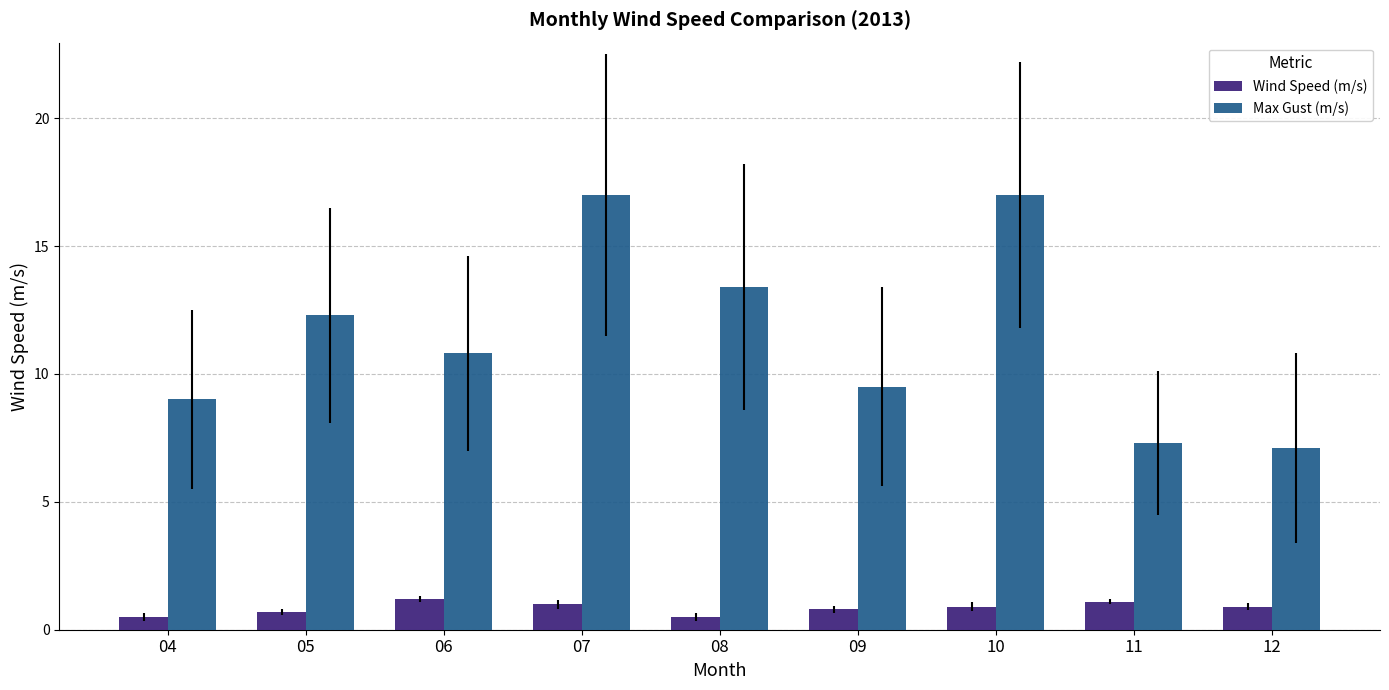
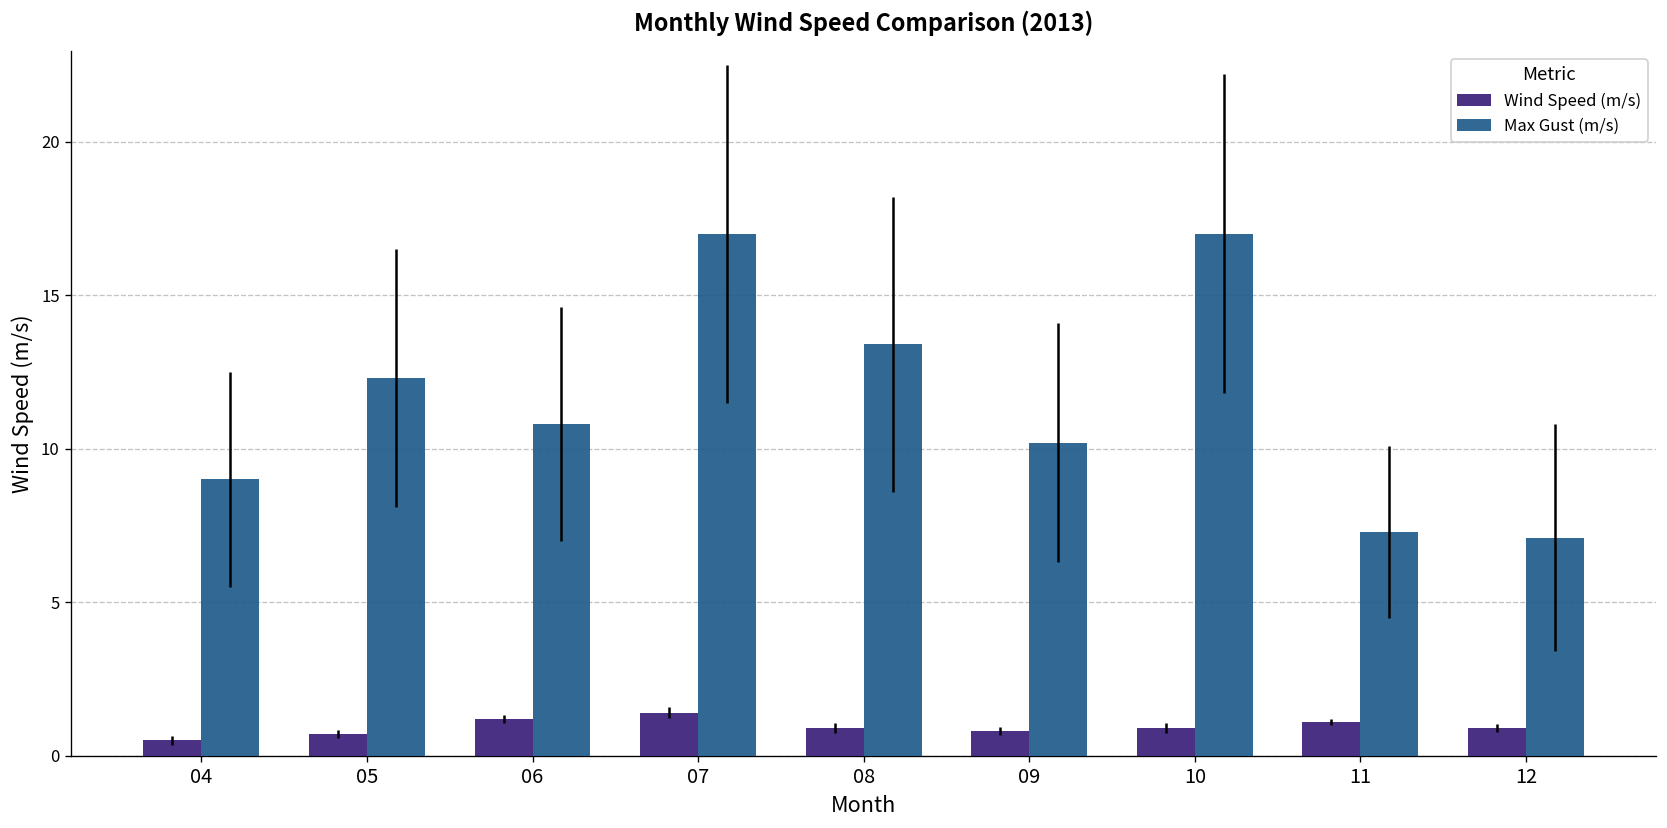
  {
    "Wind Speed (m/s)": {
      "04": 0.5,
      "05": 0.7,
      "06": 1.2,
-     "07": 1.0,
-     "08": 0.5,
+     "07": 1.4,
+     "08": 0.9,
      "09": 0.8,
      "10": 0.9,
      "11": 1.1,
      "12": 0.9
    },
    "Max Gust (m/s)": {
      "04": 9.0,
      "05": 12.3,
      "06": 10.8,
      "07": 17.0,
      "08": 13.4,
-     "09": 9.5,
+     "09": 10.2,
      "10": 17.0,
      "11": 7.3,
      "12": 7.1
    }
  }
